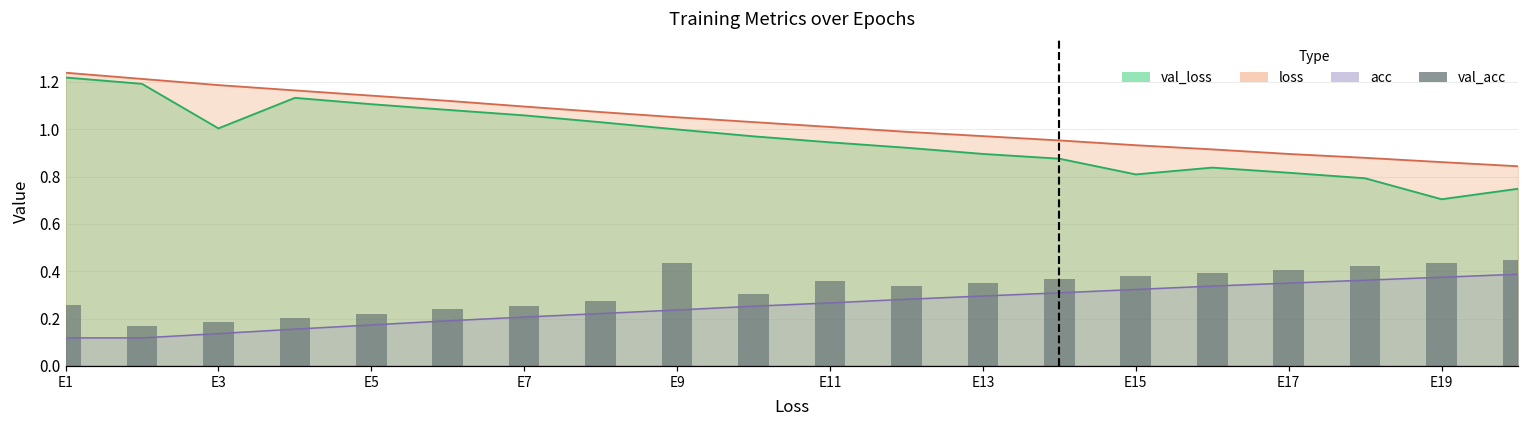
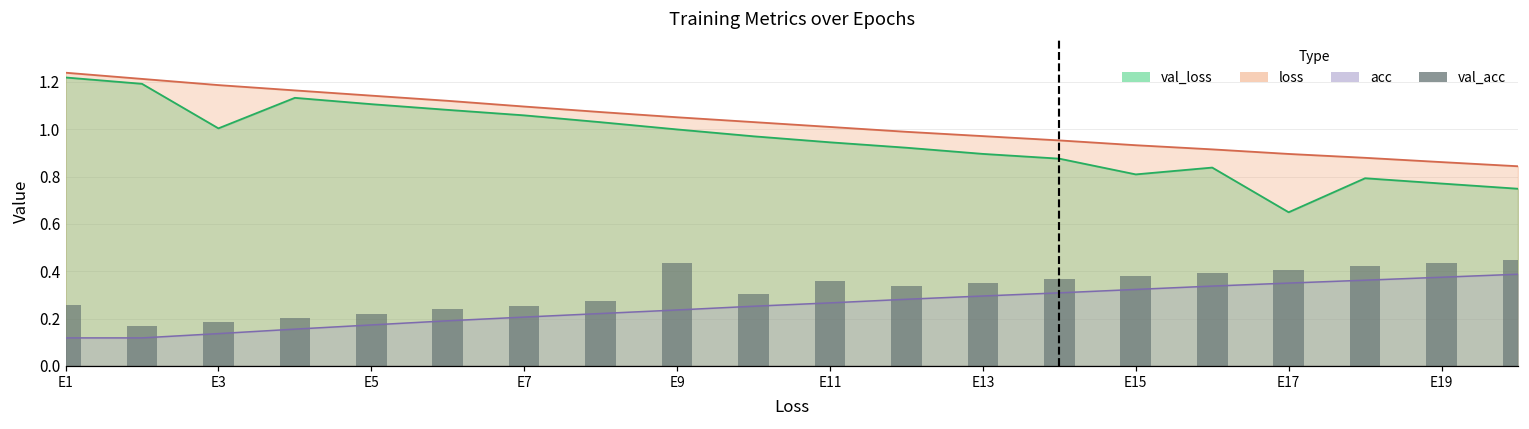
  {
    "val_loss": {
      "E1": 1.22,
      "E3": 1.00,
      "E5": 1.11,
      "E7": 1.06,
      "E9": 1.00,
      "E11": 0.94,
      "E13": 0.90,
      "E15": 0.81,
-     "E17": 0.82,
-     "E19": 0.70
+     "E17": 0.65,
+     "E19": 0.77
    },
    "val_acc": {
      "E1": 0.26,
      "E3": 0.19,
      "E5": 0.22,
      "E7": 0.25,
      "E9": 0.43,
      "E11": 0.36,
      "E13": 0.35,
      "E15": 0.38,
      "E17": 0.41,
      "E19": 0.43
    }
  }
